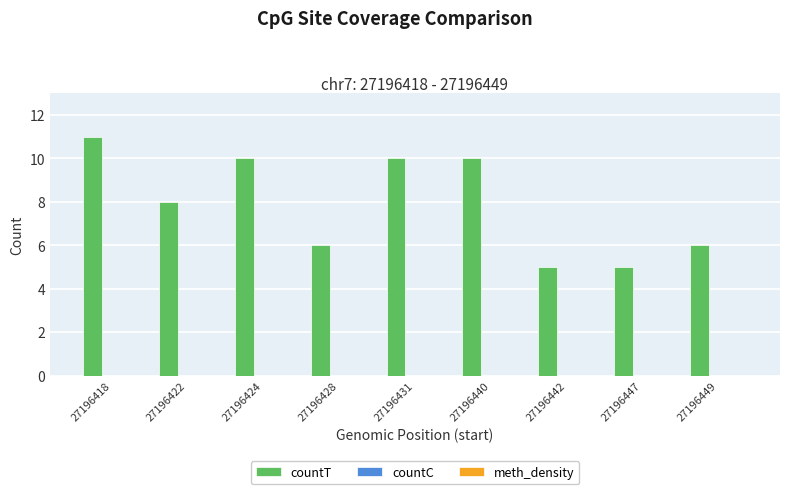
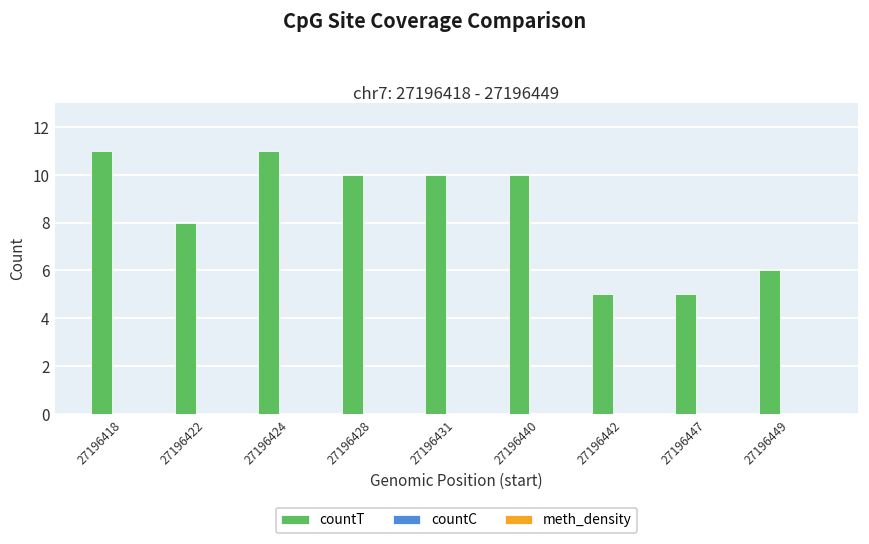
  {
    "countT": {
      "27196418": 11,
      "27196422": 8,
-     "27196424": 10,
-     "27196428": 6,
+     "27196424": 11,
+     "27196428": 10,
      "27196431": 10,
      "27196440": 10,
      "27196442": 5,
      "27196447": 5,
      "27196449": 6
    },
    "countC": {
      "27196418": 0,
      "27196422": 0,
      "27196424": 0,
      "27196428": 0,
      "27196431": 0,
      "27196440": 0,
      "27196442": 0,
      "27196447": 0,
      "27196449": 0
    },
    "meth_density": {
      "27196418": 0,
      "27196422": 0,
      "27196424": 0,
      "27196428": 0,
      "27196431": 0,
      "27196440": 0,
      "27196442": 0,
      "27196447": 0,
      "27196449": 0
    }
  }
